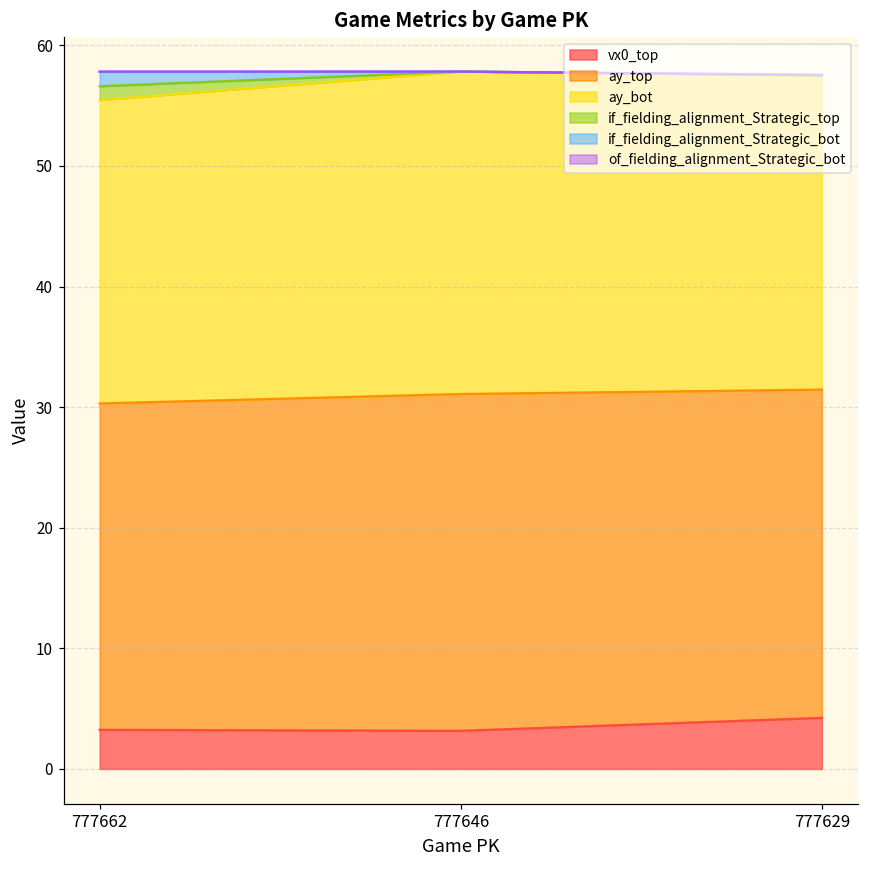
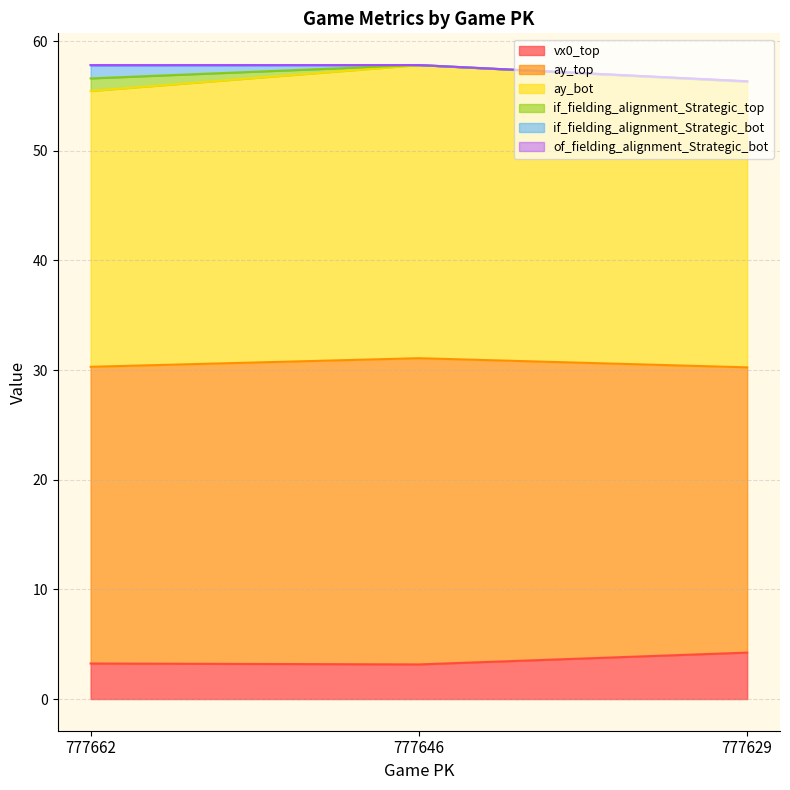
  {
    "vx0_top": {
      "777662": 3.2,
      "777646": 3.2,
      "777629": 4.2
    },
    "ay_top": {
      "777662": 27.1,
      "777646": 27.9,
-     "777629": 27.2
+     "777629": 26.0
    },
    "ay_bot": {
      "777662": 25.2
    },
    "if_fielding_alignment_Strategic_top": {
      "777662": 1.1
    },
    "of_fielding_alignment_Strategic_bot": {
      "777662": 1.2
    }
  }
